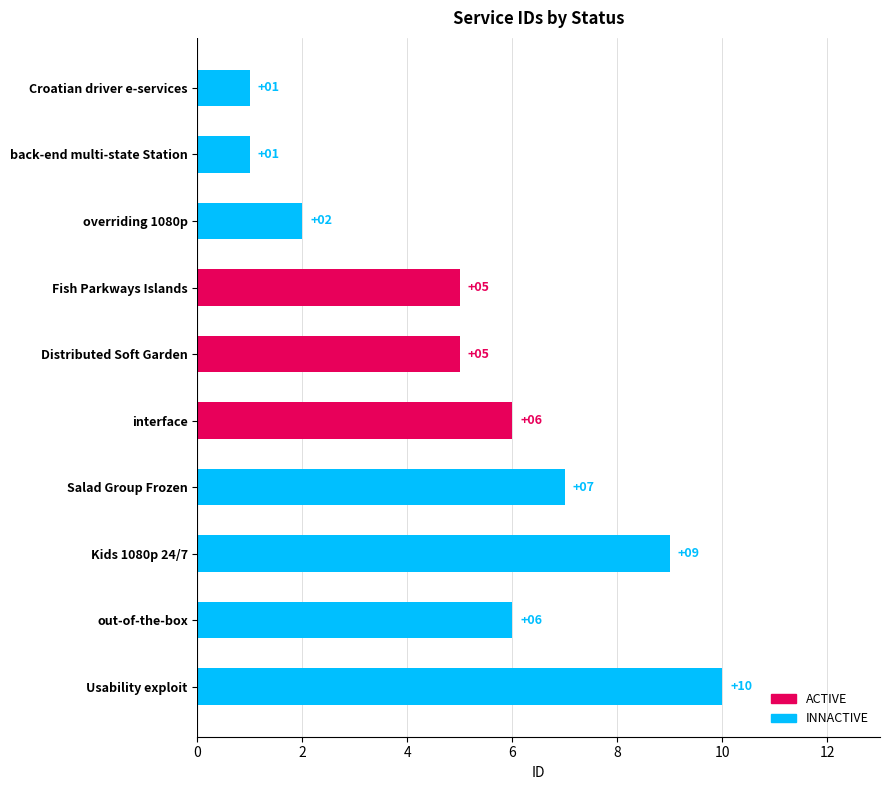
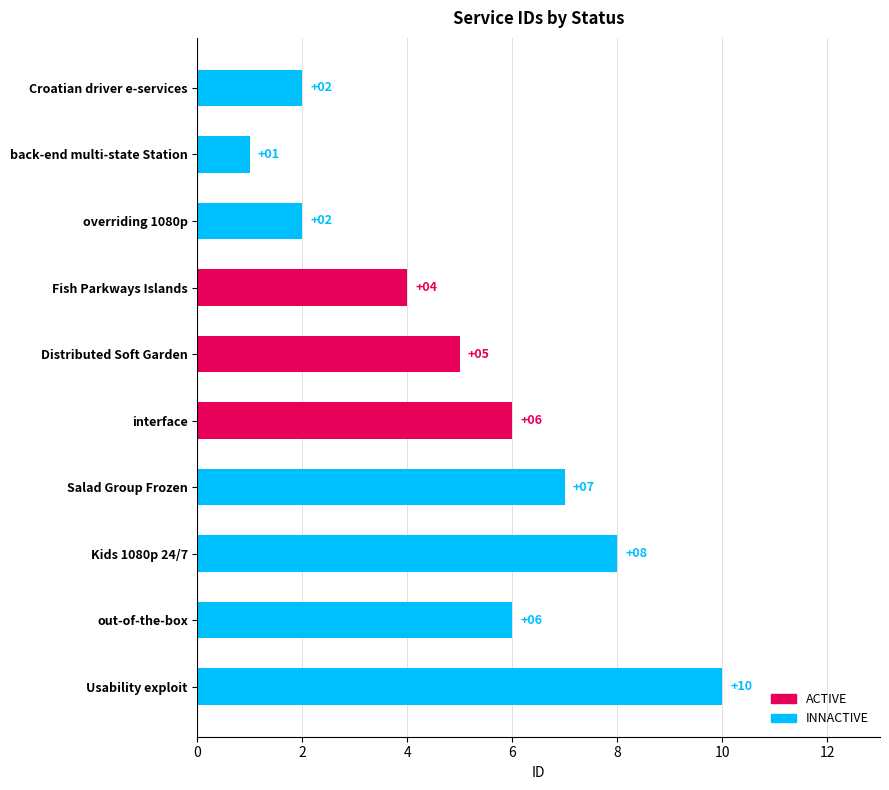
  {
-   "Croatian driver e-services": "+01",
+   "Croatian driver e-services": "+02",
    "back-end multi-state Station": "+01",
    "overriding 1080p": "+02",
-   "Fish Parkways Islands": "+05",
+   "Fish Parkways Islands": "+04",
    "Distributed Soft Garden": "+05",
    "interface": "+06",
    "Salad Group Frozen": "+07",
-   "Kids 1080p 24/7": "+09",
+   "Kids 1080p 24/7": "+08",
    "out-of-the-box": "+06",
    "Usability exploit": "+10"
  }
